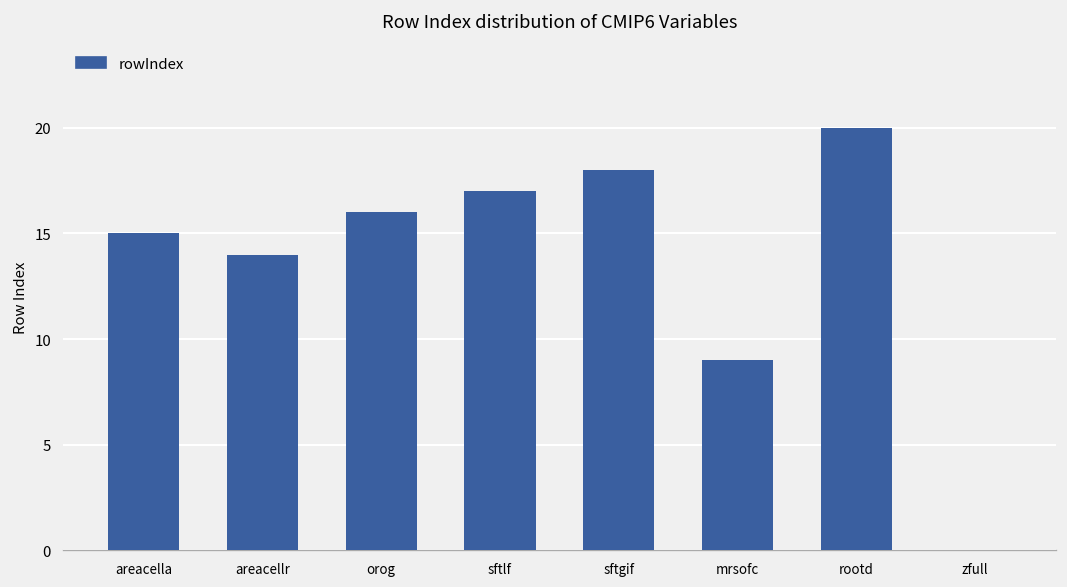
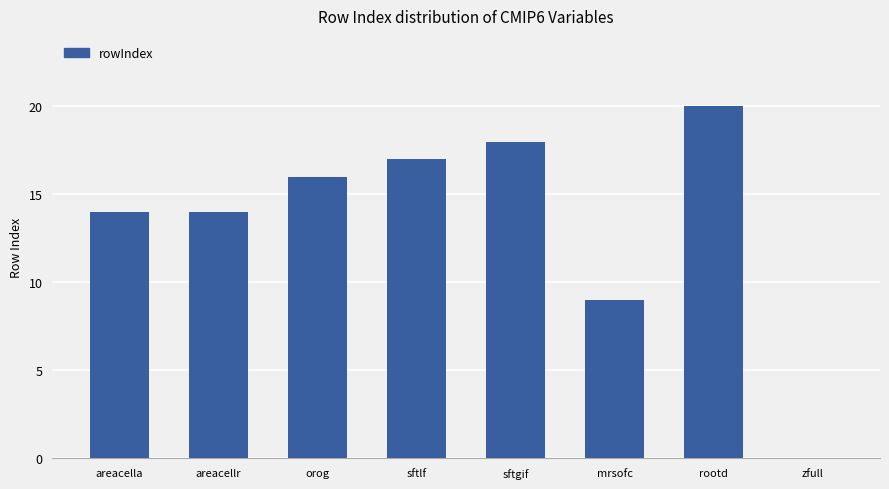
  {
-   "areacella": 15,
+   "areacella": 14,
    "areacellr": 14,
    "orog": 16,
    "sftlf": 17,
    "sftgif": 18,
    "mrsofc": 9,
    "rootd": 20,
    "zfull": 0
  }
